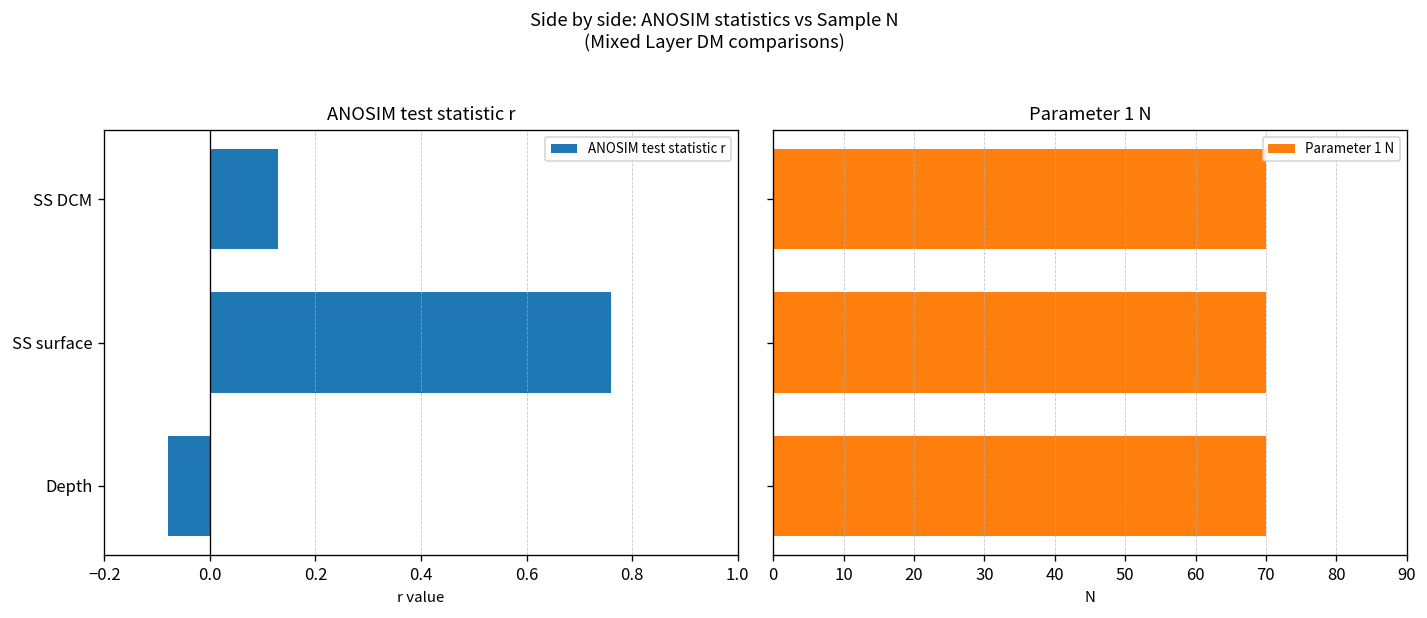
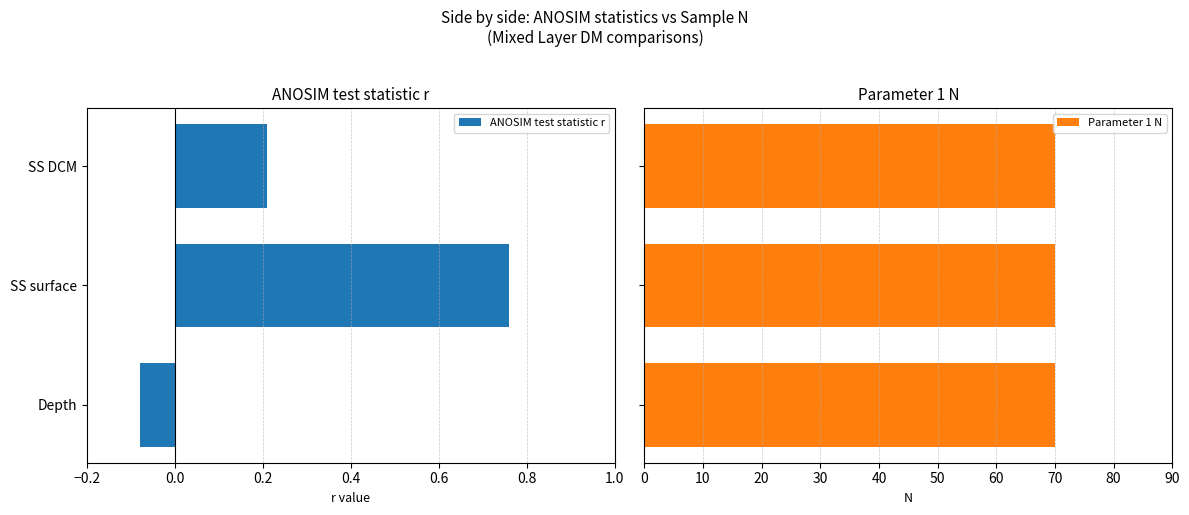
  {
    "ANOSIM test statistic r": {
-     "SS DCM": 0.13,
+     "SS DCM": 0.21,
      "SS surface": 0.76,
      "Depth": -0.08
    }
  }
